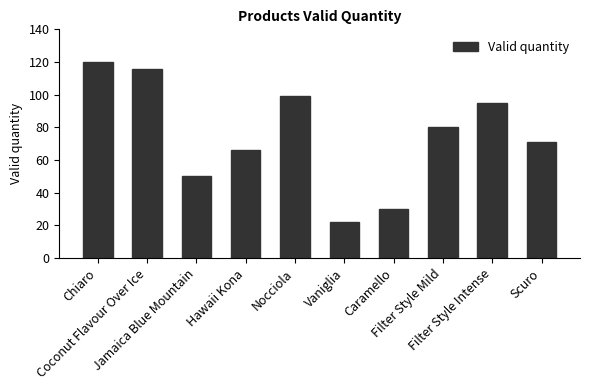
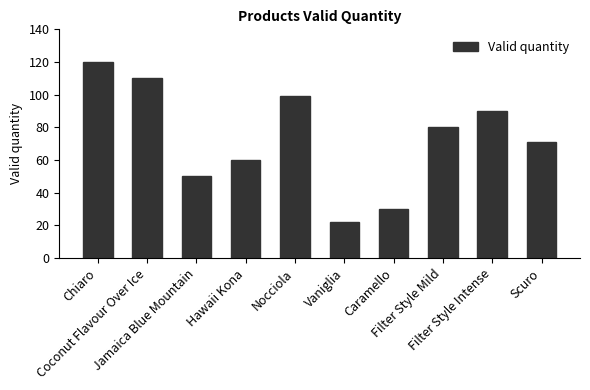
  {
    "Chiaro": 120,
-   "Coconut Flavour Over Ice": 116,
+   "Coconut Flavour Over Ice": 110,
    "Jamaica Blue Mountain": 50,
-   "Hawaii Kona": 66,
+   "Hawaii Kona": 60,
    "Nocciola": 99,
    "Vaniglia": 22,
    "Caramello": 30,
    "Filter Style Mild": 80,
-   "Filter Style Intense": 95,
+   "Filter Style Intense": 90,
    "Scuro": 71
  }
